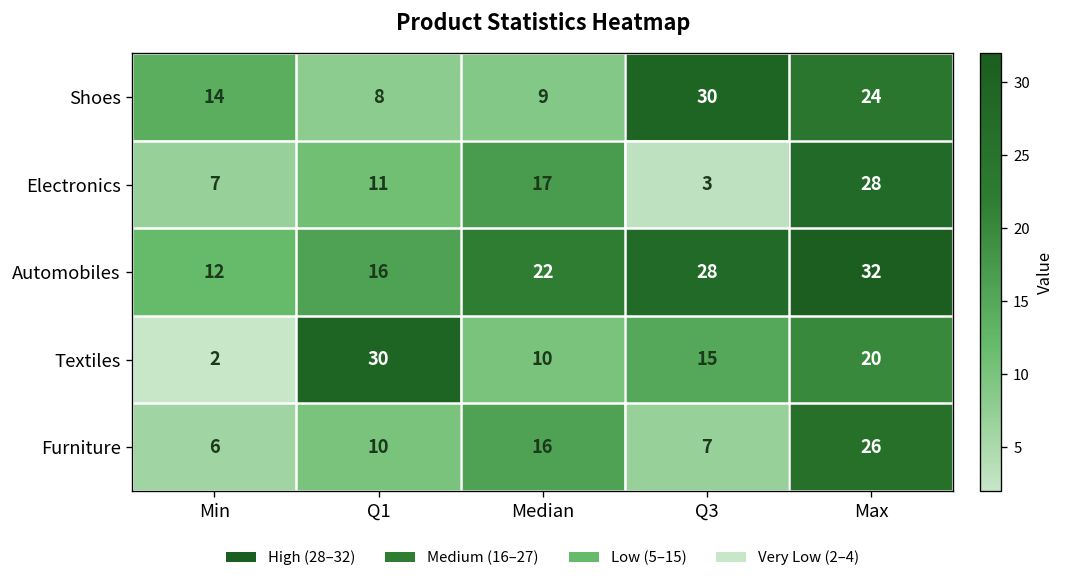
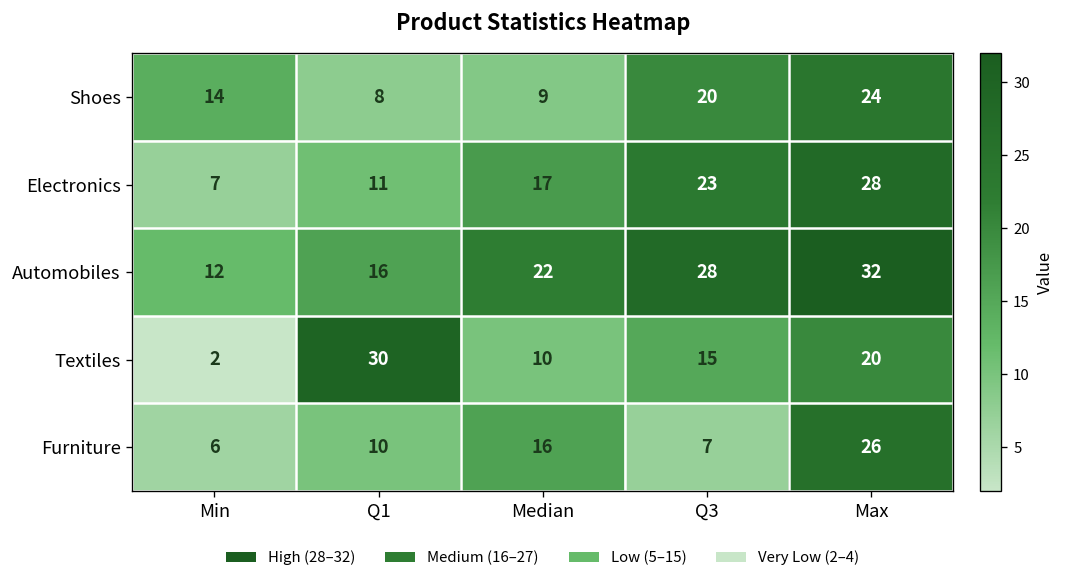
  {
    "Shoes": {
      "Min": 14,
      "Q1": 8,
      "Median": 9,
-     "Q3": 30,
+     "Q3": 20,
      "Max": 24
    },
    "Electronics": {
      "Min": 7,
      "Q1": 11,
      "Median": 17,
-     "Q3": 3,
+     "Q3": 23,
      "Max": 28
    },
    "Automobiles": {
      "Min": 12,
      "Q1": 16,
      "Median": 22,
      "Q3": 28,
      "Max": 32
    },
    "Textiles": {
      "Min": 2,
      "Q1": 30,
      "Median": 10,
      "Q3": 15,
      "Max": 20
    },
    "Furniture": {
      "Min": 6,
      "Q1": 10,
      "Median": 16,
      "Q3": 7,
      "Max": 26
    }
  }
